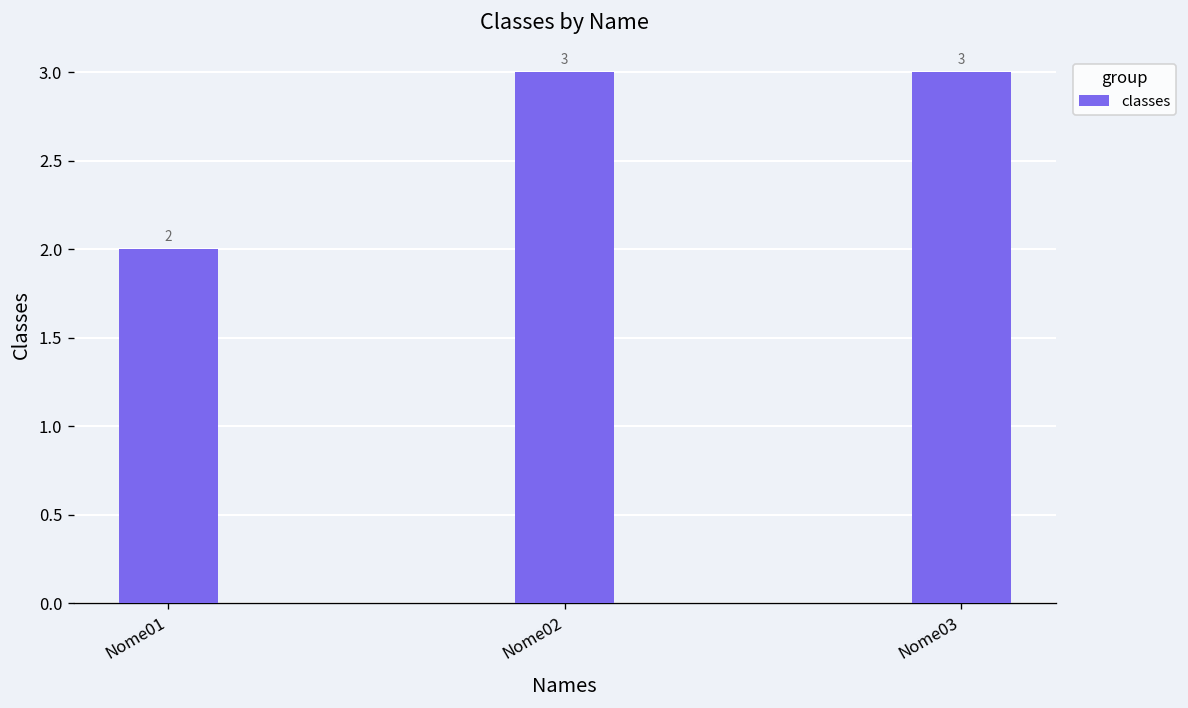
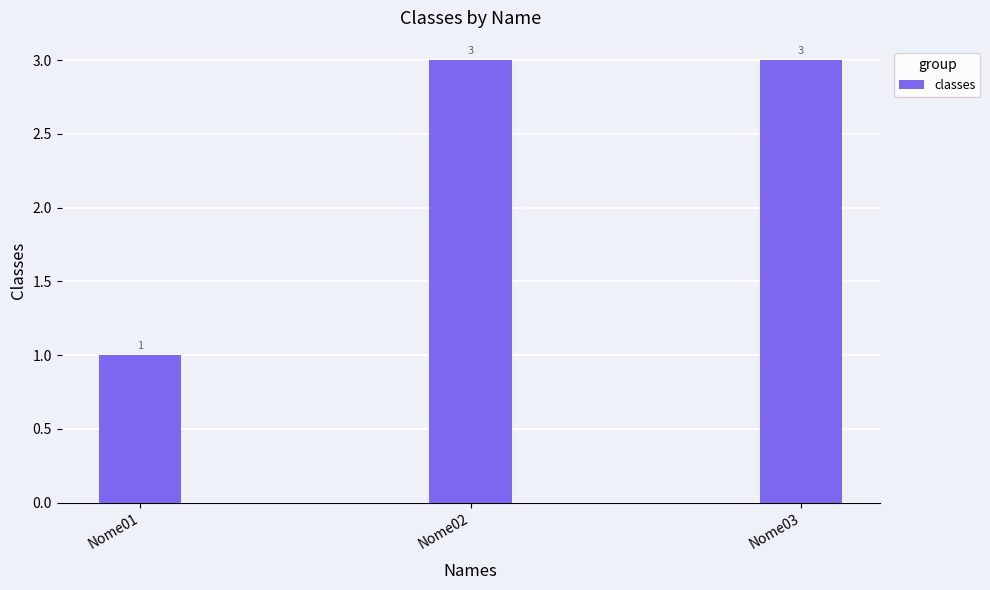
  {
-   "Nome01": 2,
+   "Nome01": 1,
    "Nome02": 3,
    "Nome03": 3
  }
